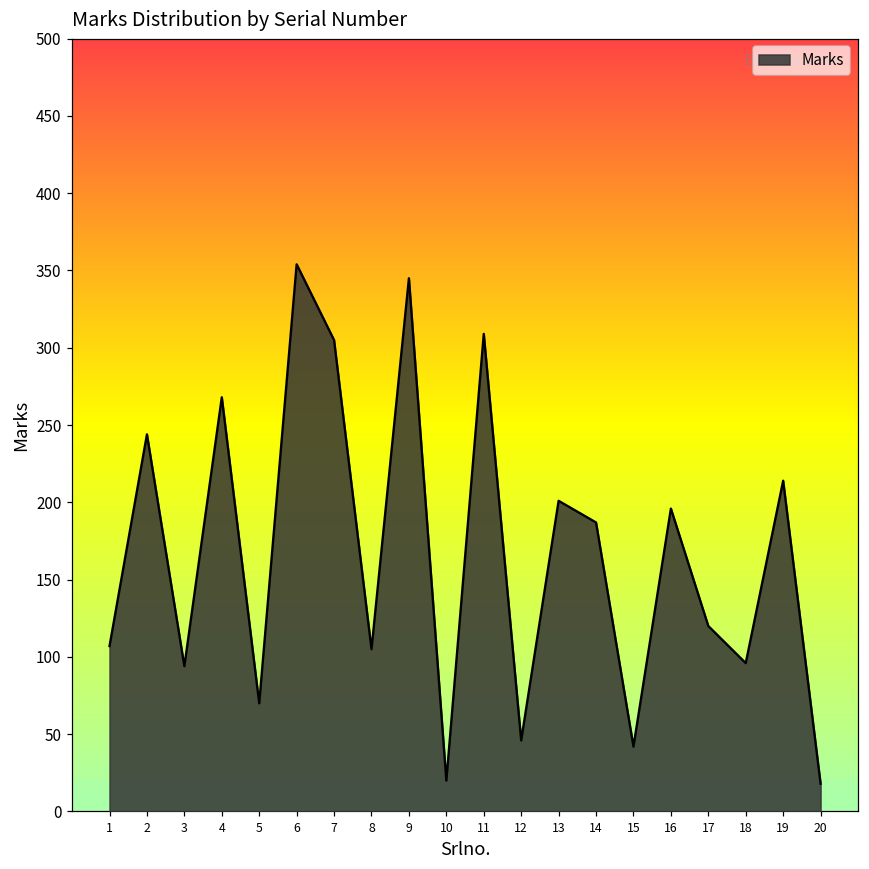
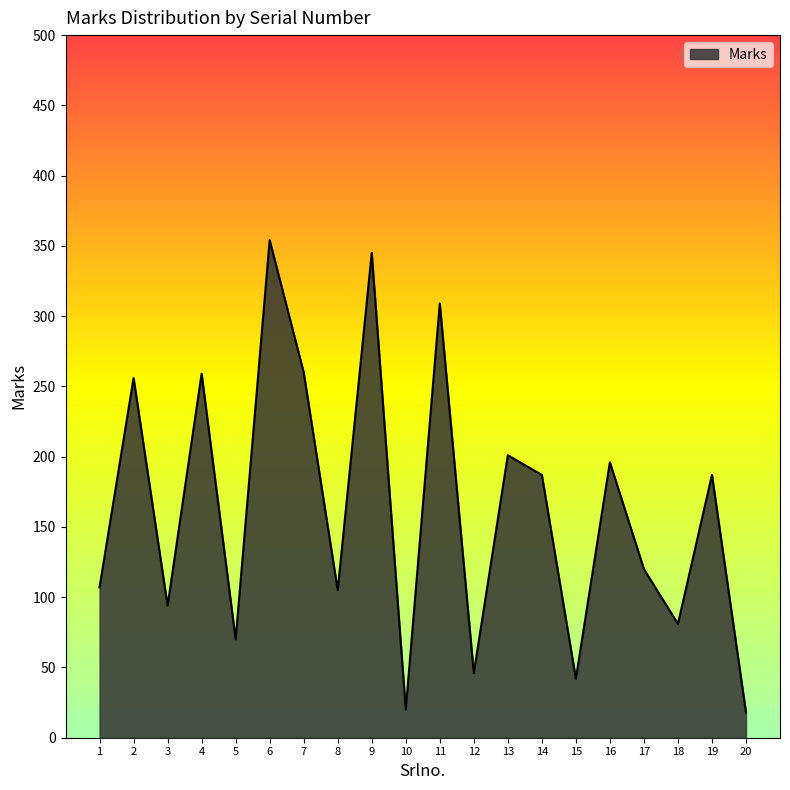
  {
    "1": 107,
-   "2": 244,
+   "2": 256,
    "3": 94,
-   "4": 268,
+   "4": 259,
    "5": 70,
    "6": 354,
-   "7": 305,
+   "7": 260,
    "8": 105,
    "9": 345,
    "11": 309,
    "12": 46,
    "13": 201,
    "14": 187,
    "15": 42,
    "16": 196,
    "17": 120,
-   "18": 96,
-   "19": 214
+   "18": 81,
+   "19": 187
  }
